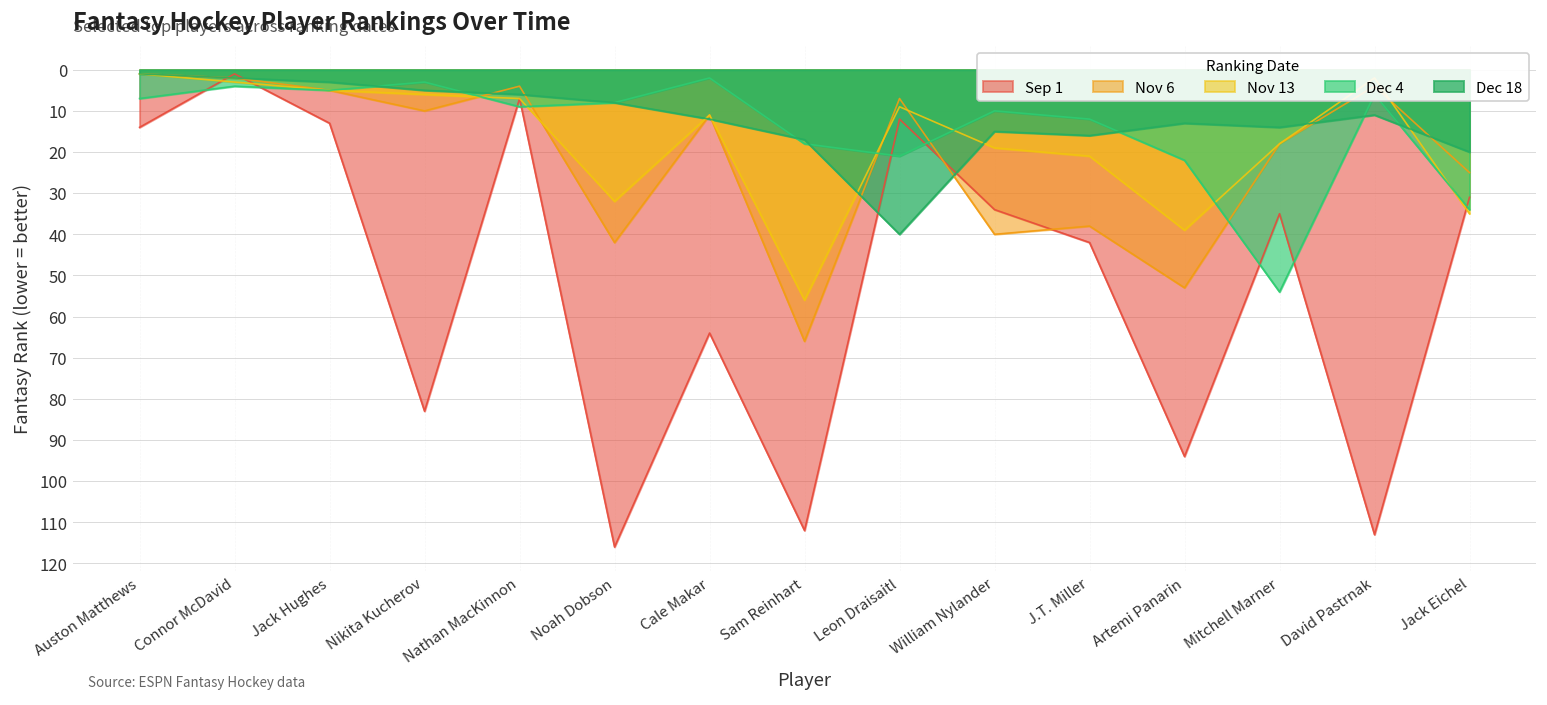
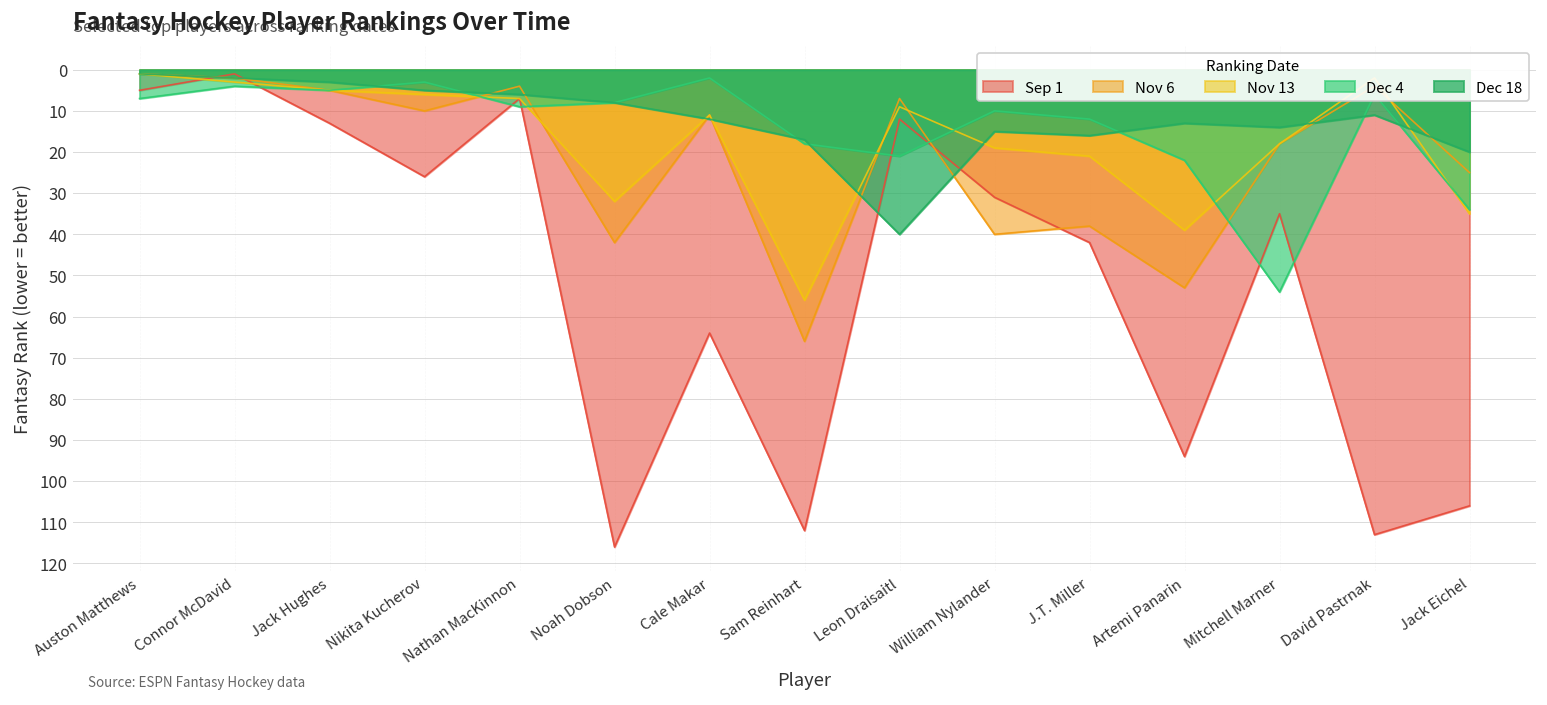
  {
    "Sep 1": {
-     "Auston Matthews": 14,
+     "Auston Matthews": 5,
      "Connor McDavid": 1,
      "Jack Hughes": 13,
-     "Nikita Kucherov": 83,
+     "Nikita Kucherov": 26,
      "Noah Dobson": 116,
      "Cale Makar": 64,
      "Sam Reinhart": 112,
      "Leon Draisaitl": 12,
-     "William Nylander": 34,
+     "William Nylander": 31,
      "J.T. Miller": 42,
      "Artemi Panarin": 94,
      "Mitchell Marner": 35,
      "David Pastrnak": 113,
-     "Jack Eichel": 31
+     "Jack Eichel": 106
    }
  }
